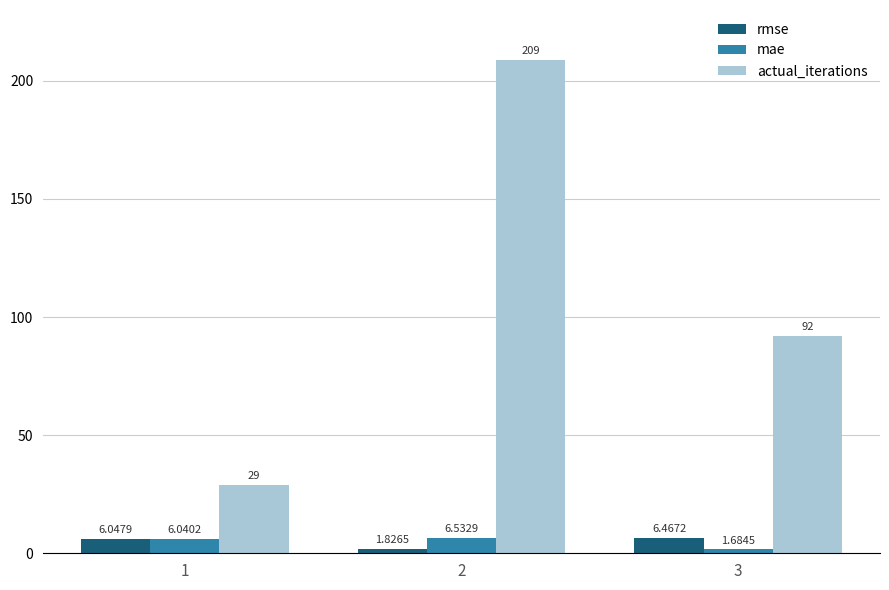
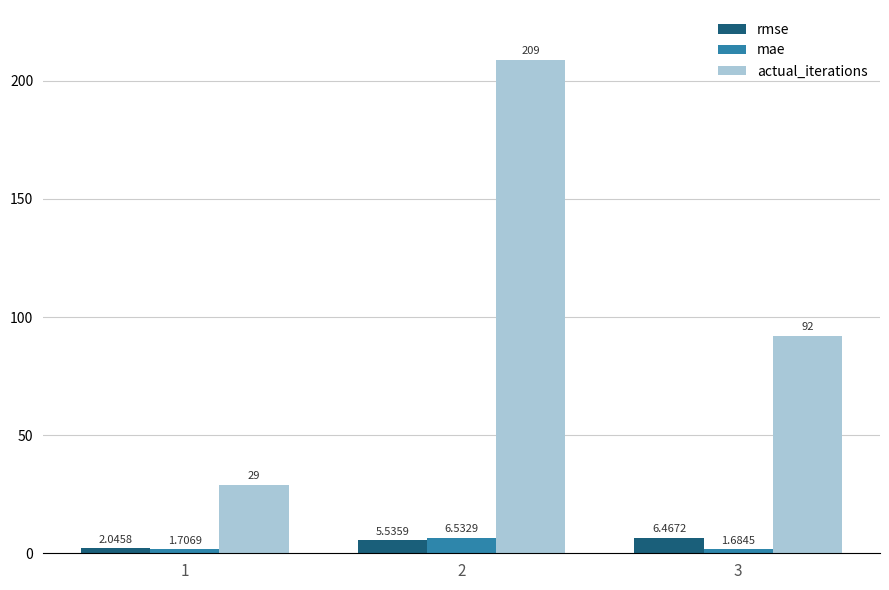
  {
    "rmse": {
-     "1": 6.0479,
-     "2": 1.8265,
+     "1": 2.0458,
+     "2": 5.5359,
      "3": 6.4672
    },
    "mae": {
-     "1": 6.0402,
+     "1": 1.7069,
      "2": 6.5329,
      "3": 1.6845
    },
    "actual_iterations": {
      "1": 29,
      "2": 209,
      "3": 92
    }
  }
